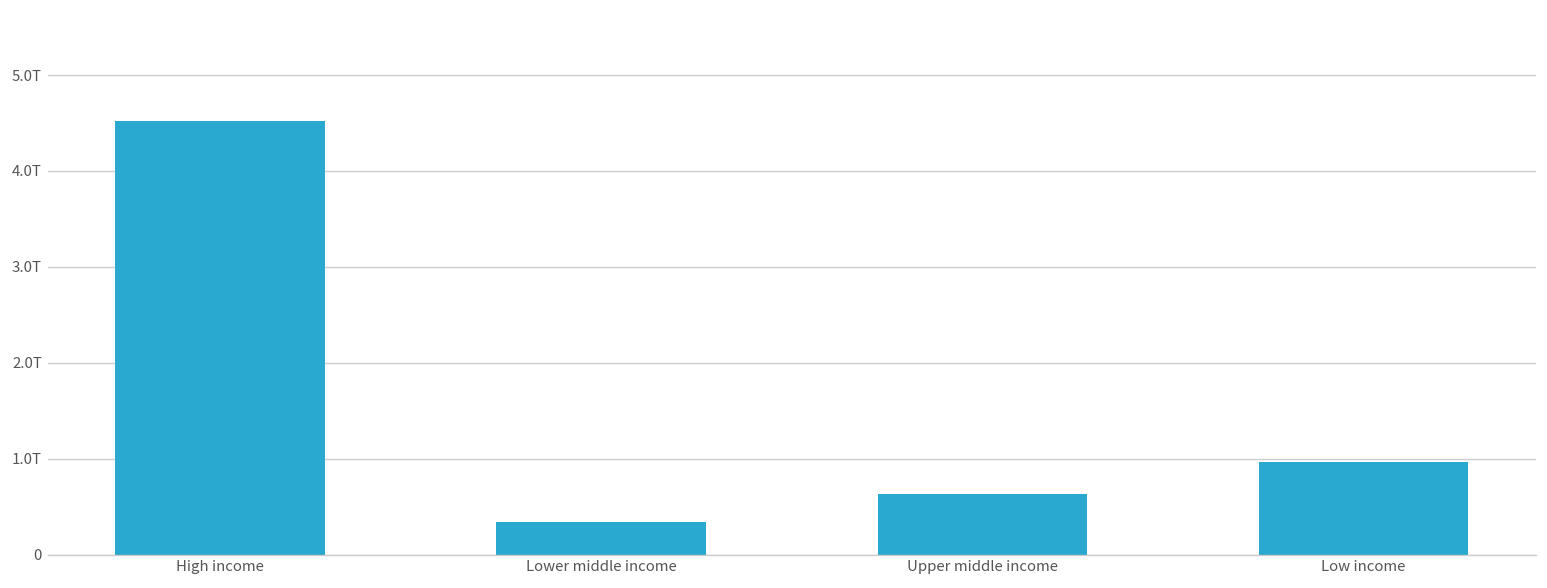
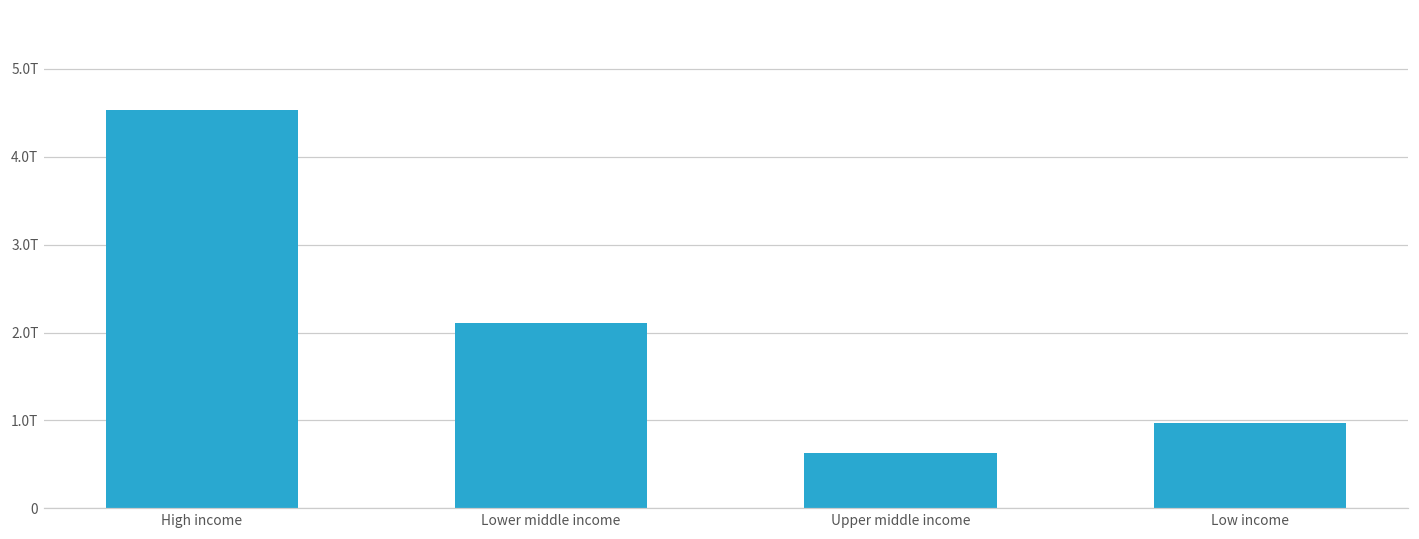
  {
    "High income": "4.5T",
-   "Lower middle income": "0.3T",
+   "Lower middle income": "2.1T",
    "Upper middle income": "0.6T",
    "Low income": "1.0T"
  }
